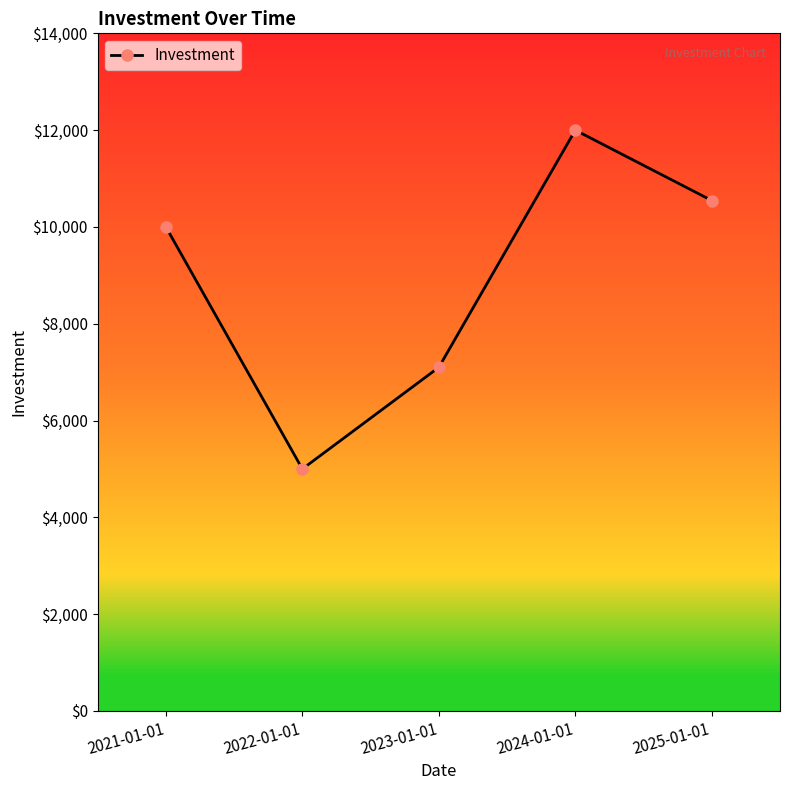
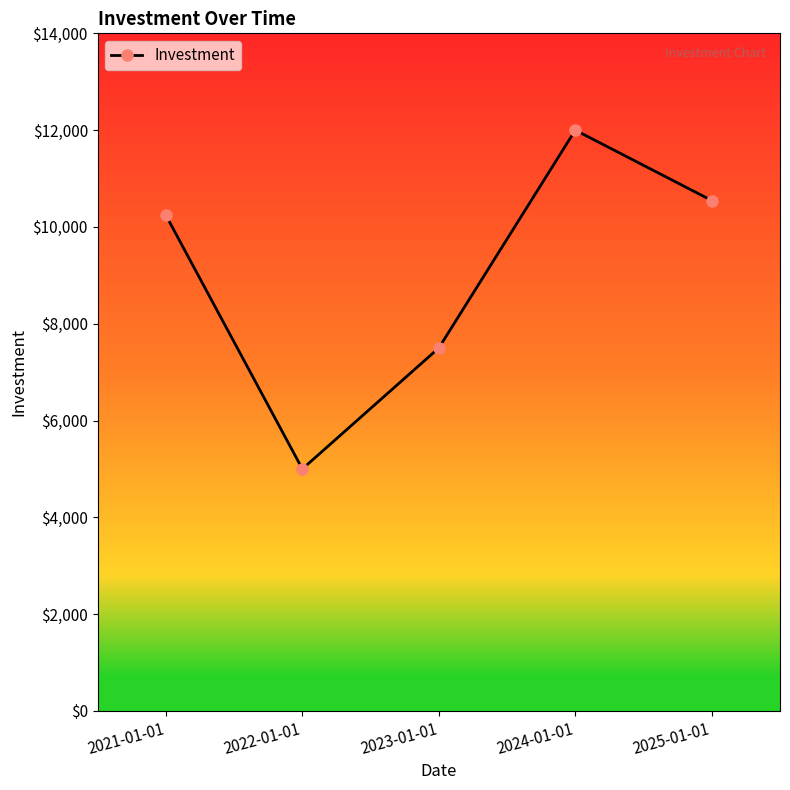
  {
-   "2021-01-01": "$10,000",
+   "2021-01-01": "$10,200",
    "2022-01-01": "$5,000",
-   "2023-01-01": "$7,100",
+   "2023-01-01": "$7,500",
    "2024-01-01": "$12,000",
    "2025-01-01": "$10,500"
  }
